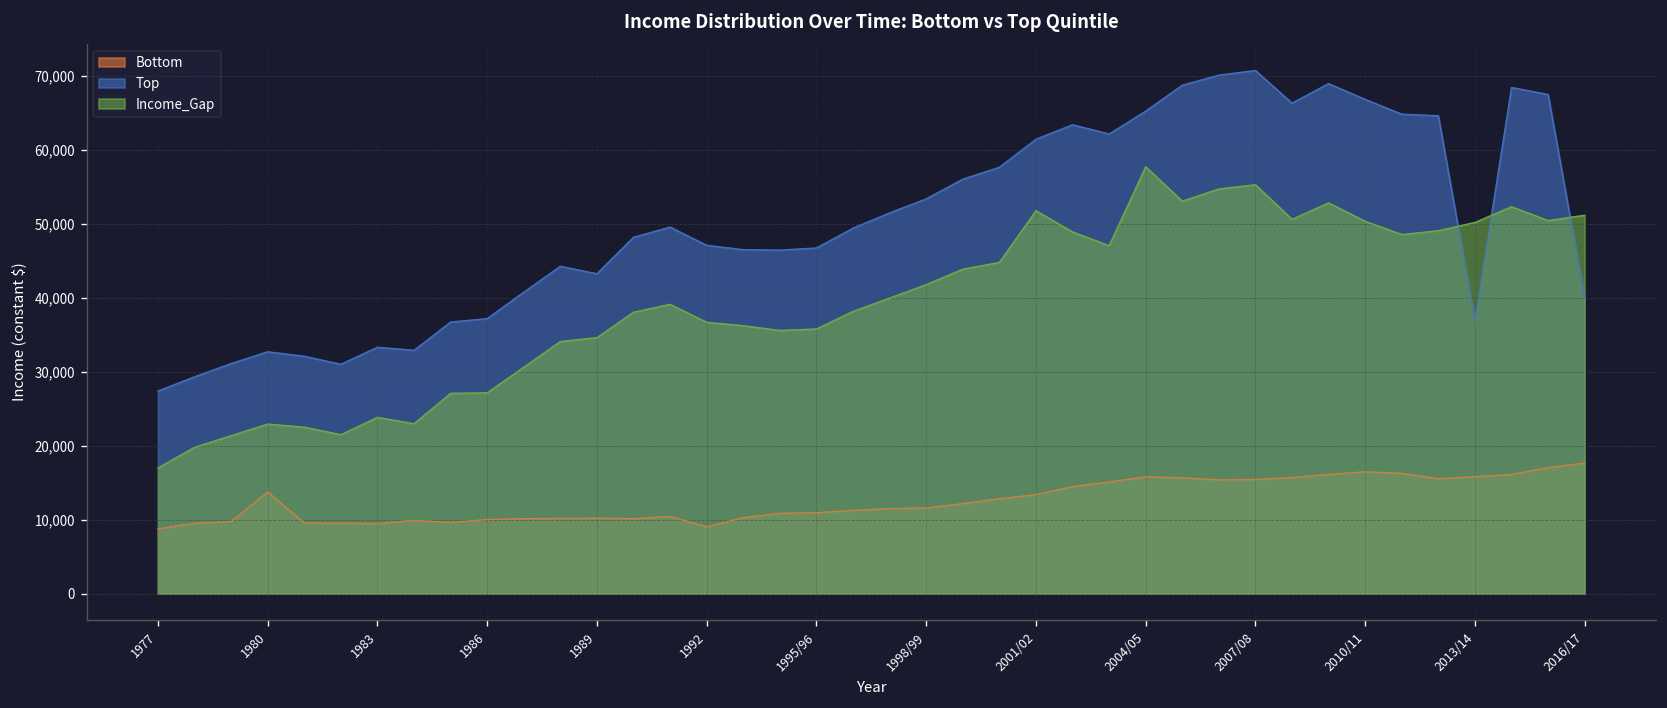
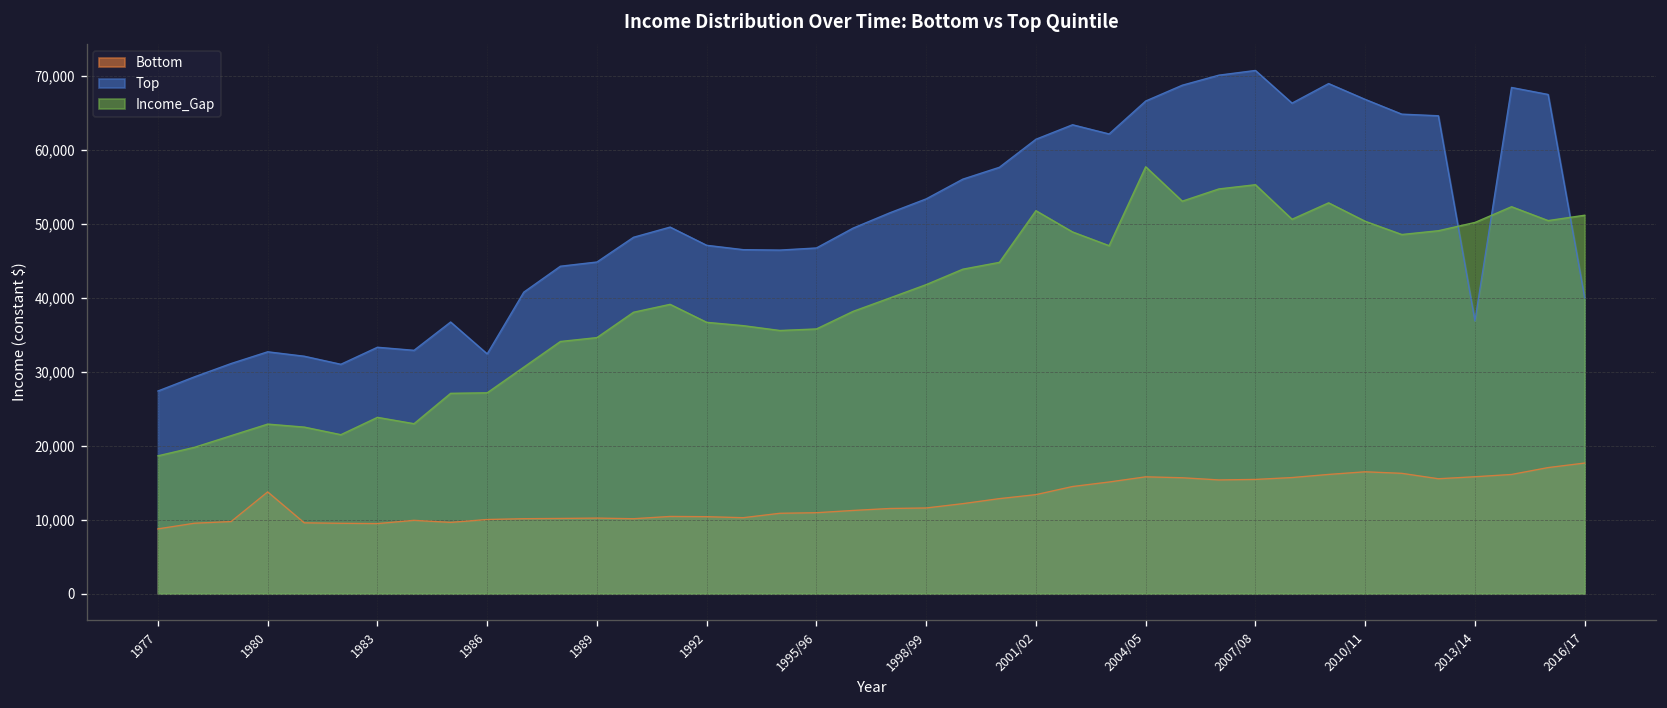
  {
    "Bottom": {
      "1977": "9,000",
      "1980": "14,000",
      "1983": "9,000",
      "1986": "10,000",
      "1989": "10,000",
-     "1992": "9,000",
+     "1992": "10,000",
      "1995/96": "11,000",
      "1998/99": "12,000",
      "2001/02": "13,000",
      "2004/05": "16,000",
      "2007/08": "15,000",
      "2010/11": "16,000",
      "2013/14": "16,000",
      "2016/17": "18,000"
    },
    "Top": {
      "1977": "27,000",
      "1980": "33,000",
      "1983": "33,000",
-     "1986": "37,000",
-     "1989": "43,000",
+     "1986": "32,000",
+     "1989": "45,000",
      "1992": "47,000",
      "1995/96": "47,000",
      "1998/99": "53,000",
      "2001/02": "61,000",
-     "2004/05": "65,000",
+     "2004/05": "67,000",
      "2007/08": "71,000",
      "2010/11": "67,000",
      "2013/14": "37,000",
      "2016/17": "40,000"
    },
    "Income_Gap": {
-     "1977": "17,000",
+     "1977": "19,000",
      "1980": "23,000",
      "1983": "24,000",
      "1986": "27,000",
      "1989": "35,000",
      "1992": "37,000",
      "1995/96": "36,000",
      "1998/99": "42,000",
      "2001/02": "52,000",
      "2004/05": "58,000",
      "2007/08": "55,000",
      "2010/11": "50,000",
      "2013/14": "50,000",
      "2016/17": "51,000"
    }
  }
